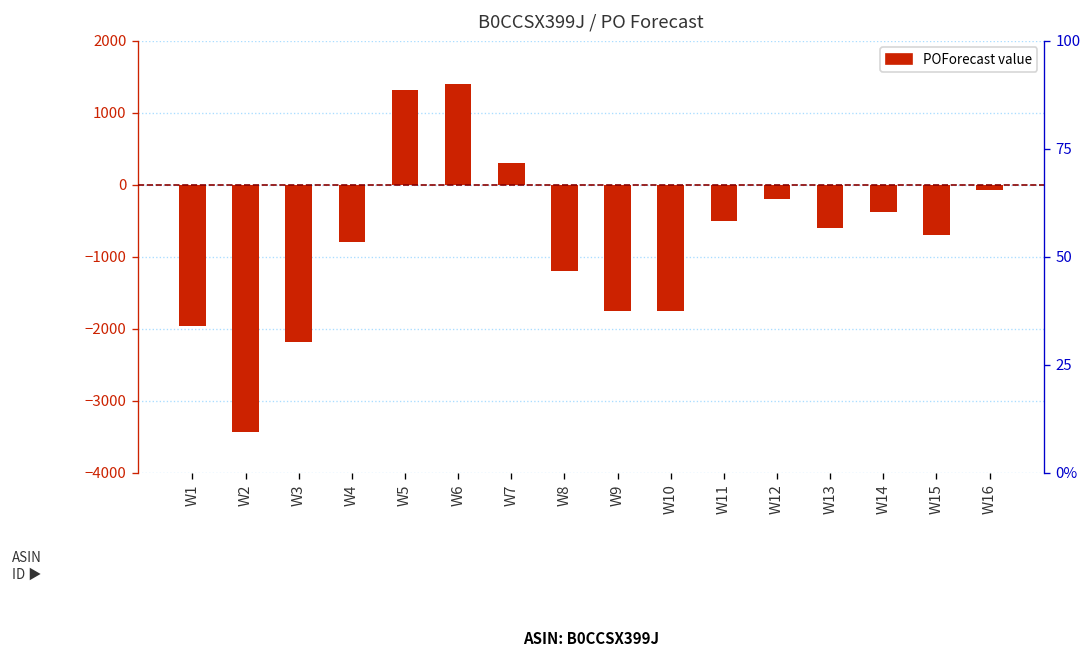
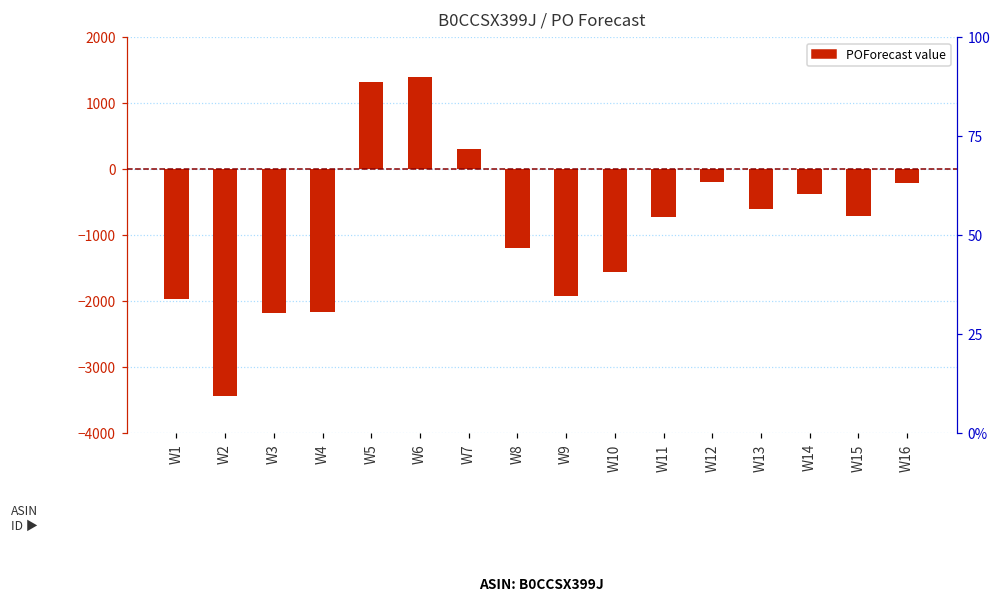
  {
    "W1": -2000,
    "W2": -3400,
    "W3": -2200,
-   "W4": -800,
+   "W4": -2200,
    "W5": 1300,
    "W6": 1400,
    "W7": 300,
    "W8": -1200,
-   "W9": -1800,
-   "W10": -1800,
-   "W11": -500,
+   "W9": -1900,
+   "W10": -1600,
+   "W11": -700,
    "W12": -200,
    "W13": -600,
    "W14": -400,
    "W15": -700,
-   "W16": -100
+   "W16": -200
  }
